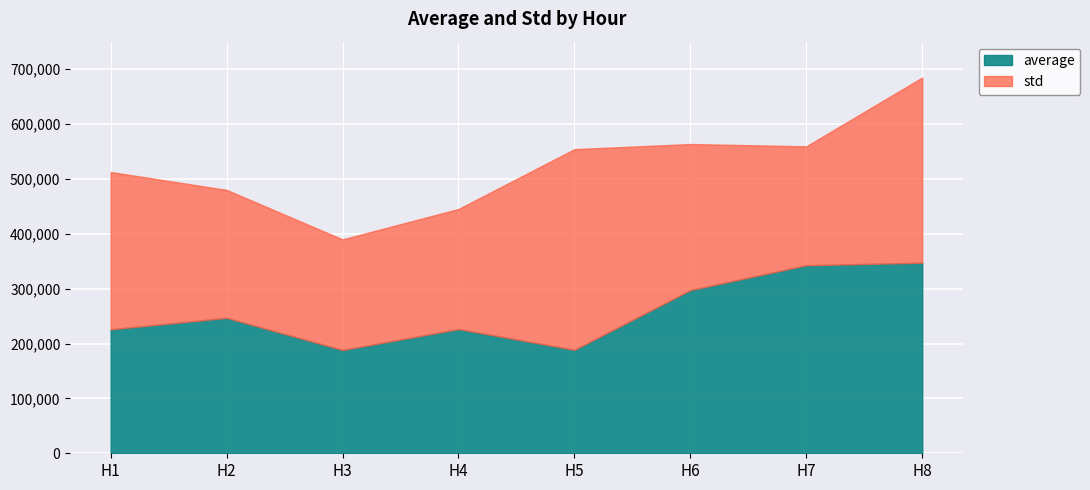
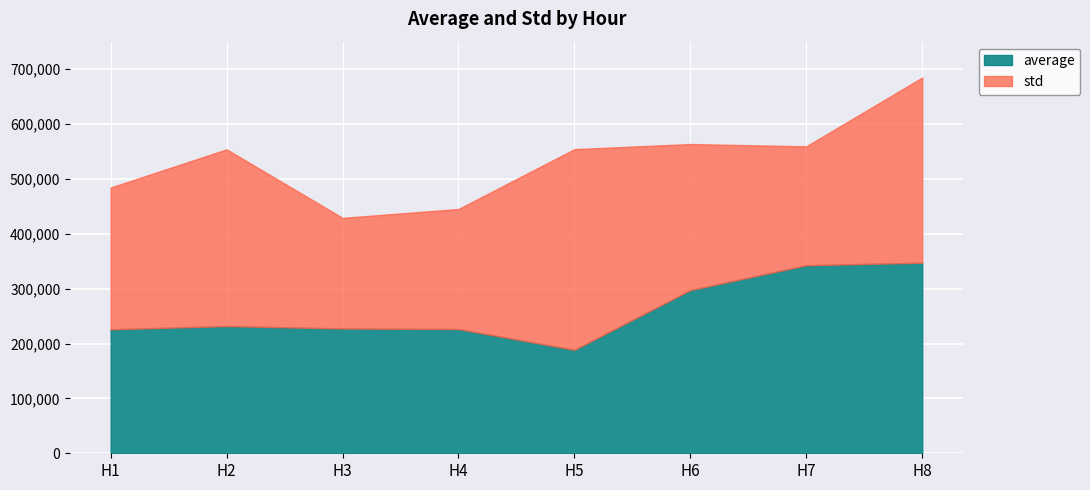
  {
    "average": {
      "H1": "230,000",
-     "H2": "250,000",
-     "H3": "190,000",
+     "H2": "230,000",
+     "H3": "230,000",
      "H4": "230,000",
      "H5": "190,000",
      "H6": "300,000",
      "H7": "340,000",
      "H8": "350,000"
    },
    "std": {
-     "H1": "290,000",
-     "H2": "230,000",
+     "H1": "260,000",
+     "H2": "320,000",
      "H3": "200,000",
      "H4": "220,000",
      "H5": "370,000",
      "H6": "270,000",
      "H7": "220,000",
      "H8": "340,000"
    }
  }
